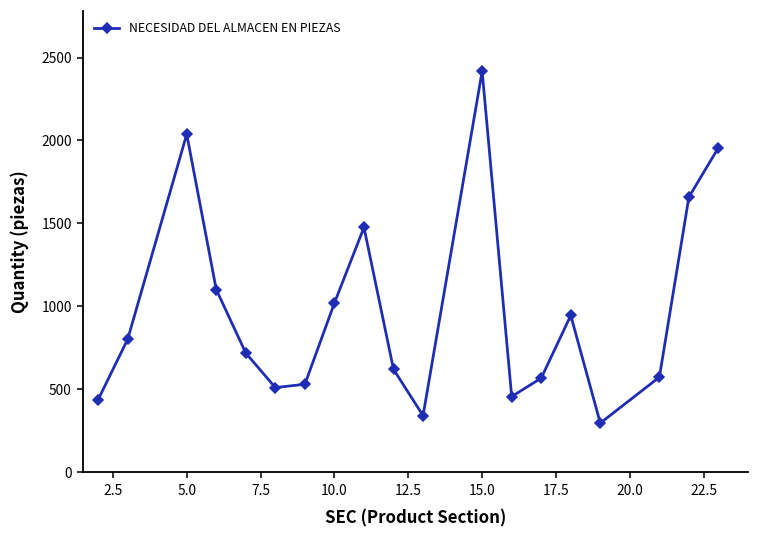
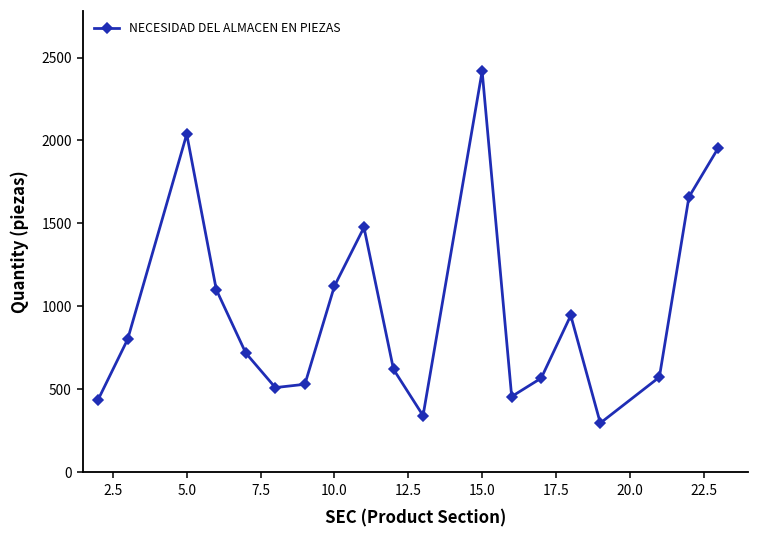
  {
    "5.0": 2040,
-   "10.0": 1020,
+   "10.0": 1120,
    "15.0": 2420
  }
